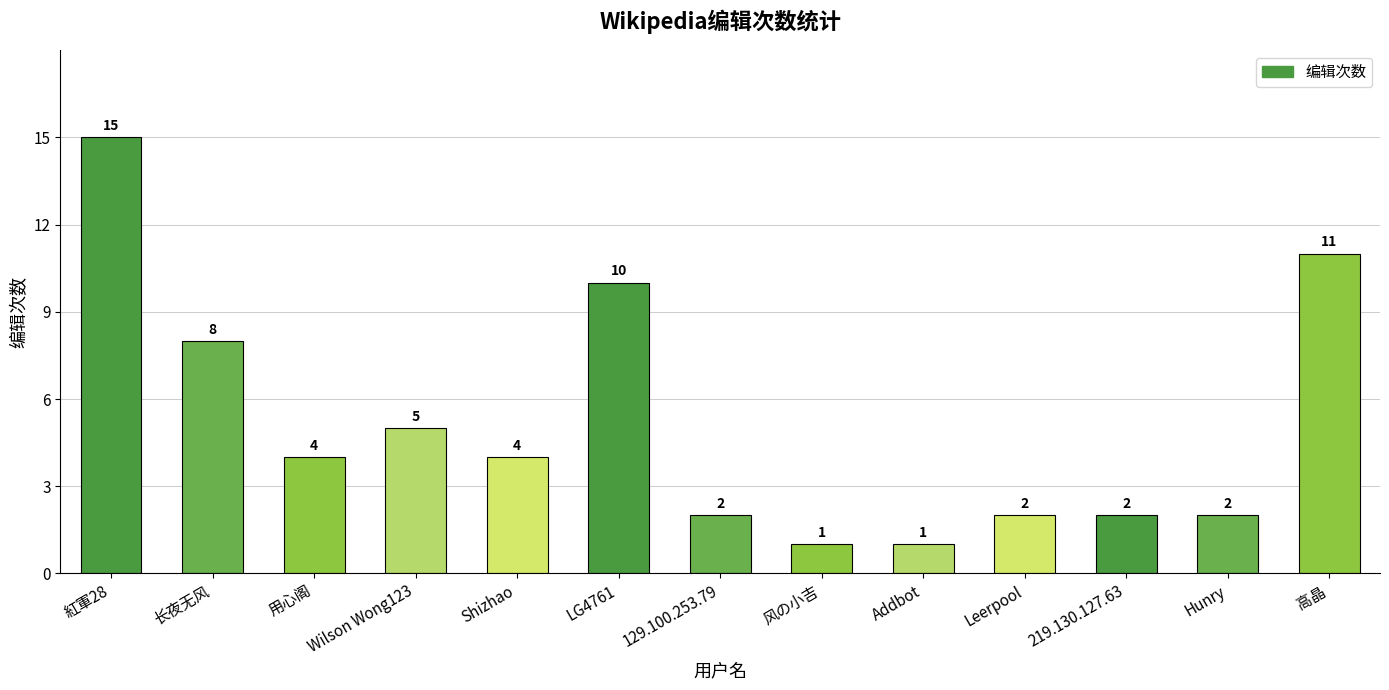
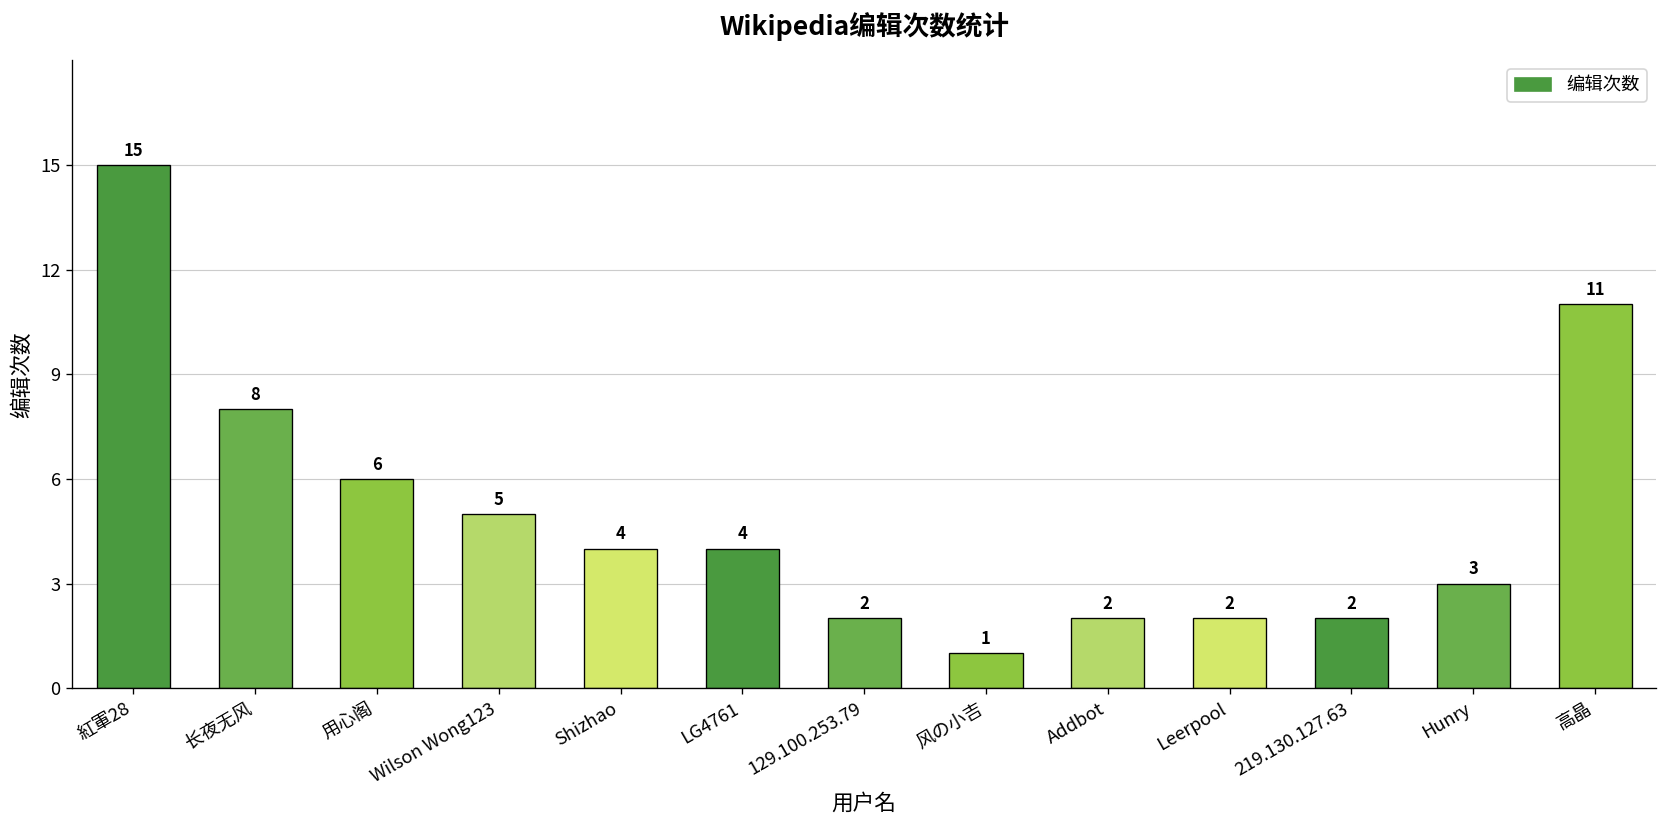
  {
    "紅軍28": 15,
    "长夜无风": 8,
-   "用心阁": 4,
+   "用心阁": 6,
    "Wilson Wong123": 5,
    "Shizhao": 4,
-   "LG4761": 10,
+   "LG4761": 4,
    "129.100.253.79": 2,
    "风の小吉": 1,
-   "Addbot": 1,
+   "Addbot": 2,
    "Leerpool": 2,
    "219.130.127.63": 2,
-   "Hunry": 2,
+   "Hunry": 3,
    "高晶": 11
  }
